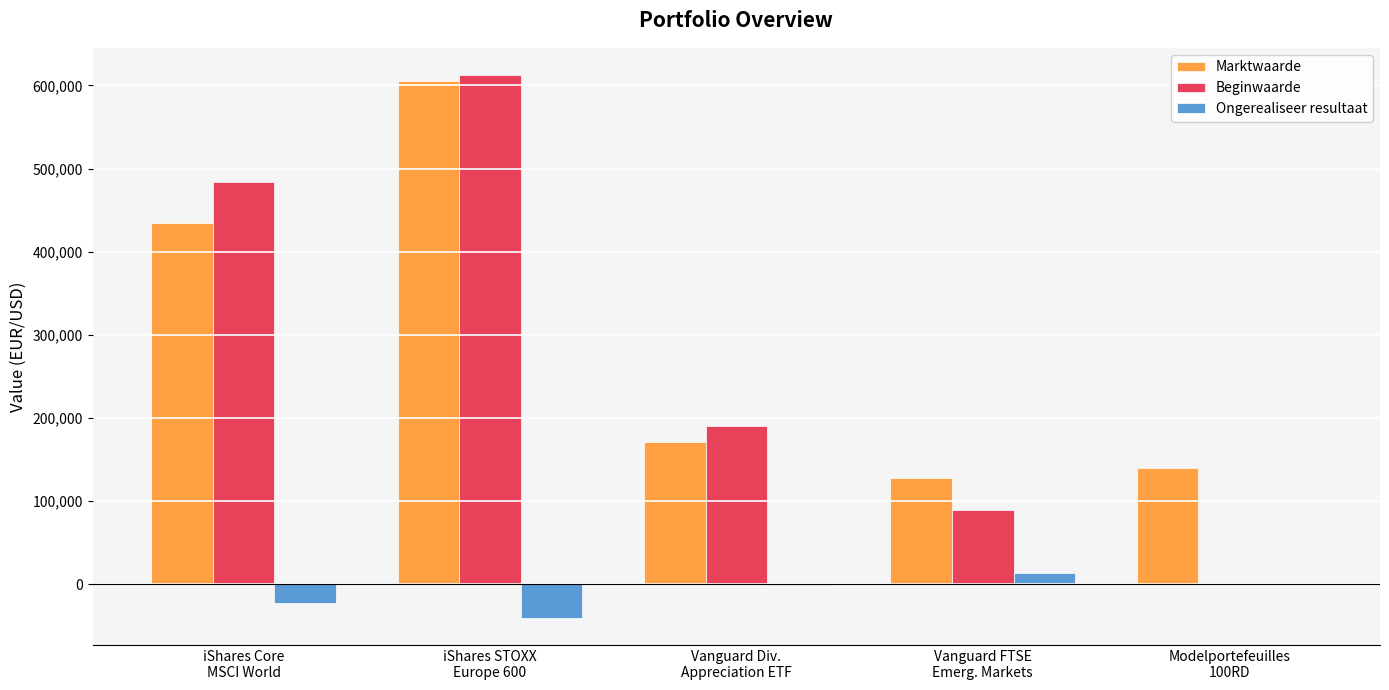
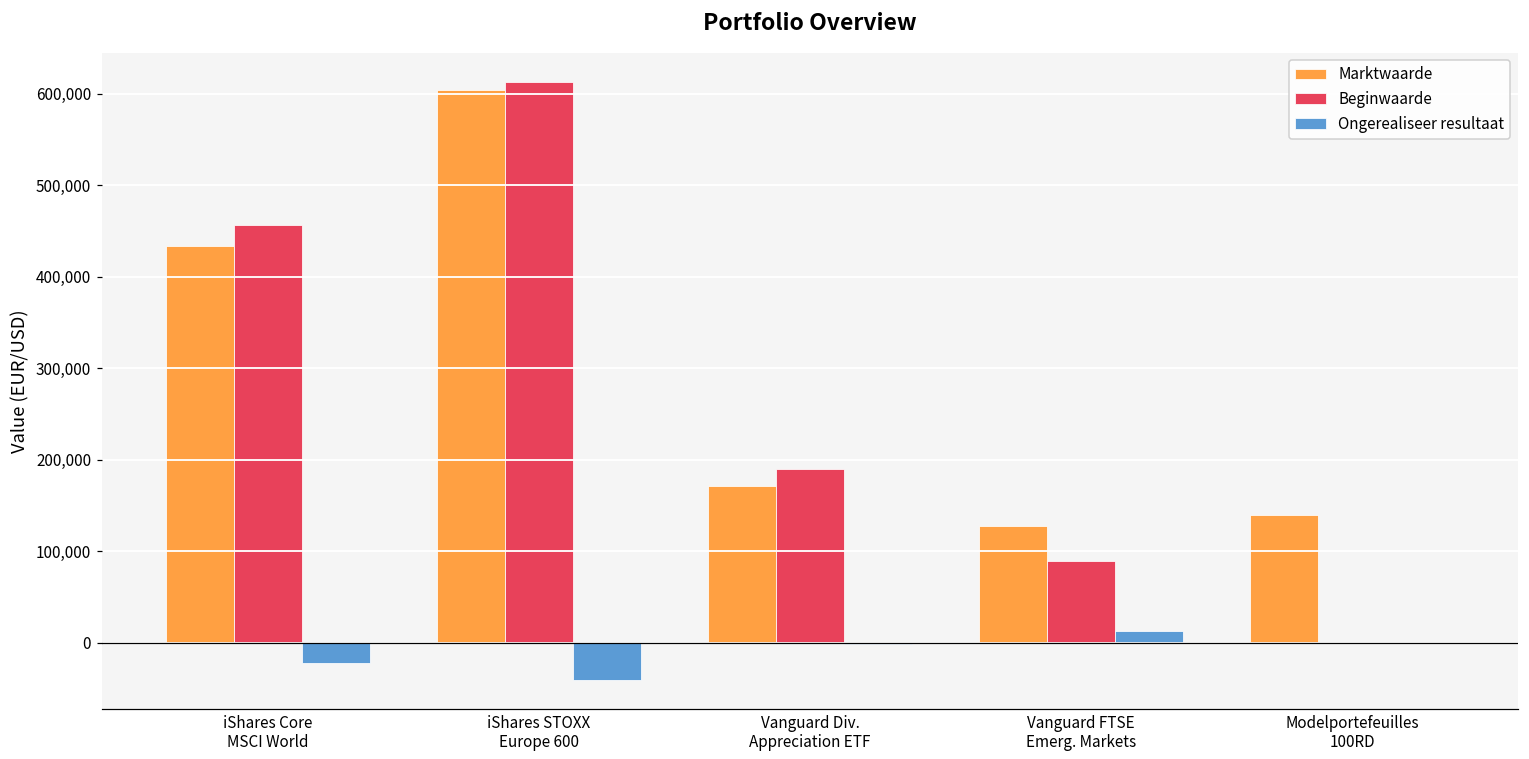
  {
    "Marktwaarde": {
      "iShares Core MSCI World": "430,000",
      "iShares STOXX Europe 600": "600,000",
      "Vanguard Div. Appreciation ETF": "170,000",
      "Vanguard FTSE Emerg. Markets": "130,000",
      "Modelportefeuilles 100RD": "140,000"
    },
    "Beginwaarde": {
-     "iShares Core MSCI World": "480,000",
+     "iShares Core MSCI World": "460,000",
      "iShares STOXX Europe 600": "610,000",
      "Vanguard Div. Appreciation ETF": "190,000",
      "Vanguard FTSE Emerg. Markets": "90,000",
      "Modelportefeuilles 100RD": "0"
    },
    "Ongerealiseer resultaat": {
      "iShares Core MSCI World": "-20,000",
      "iShares STOXX Europe 600": "-40,000",
      "Vanguard FTSE Emerg. Markets": "10,000",
      "Modelportefeuilles 100RD": "0"
    }
  }
